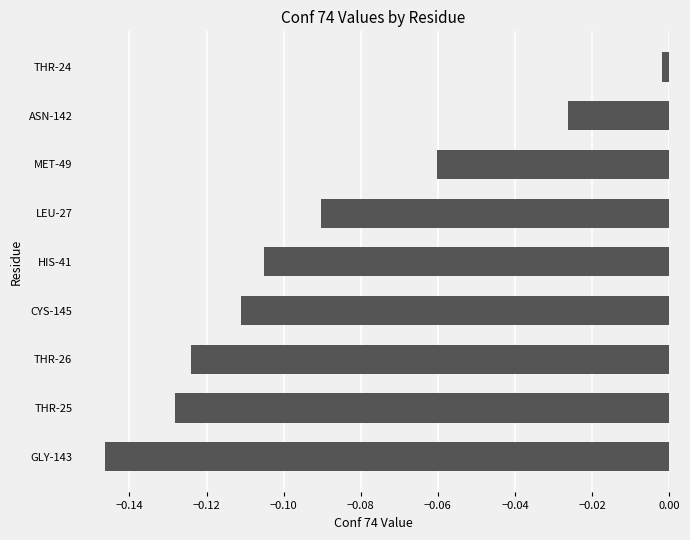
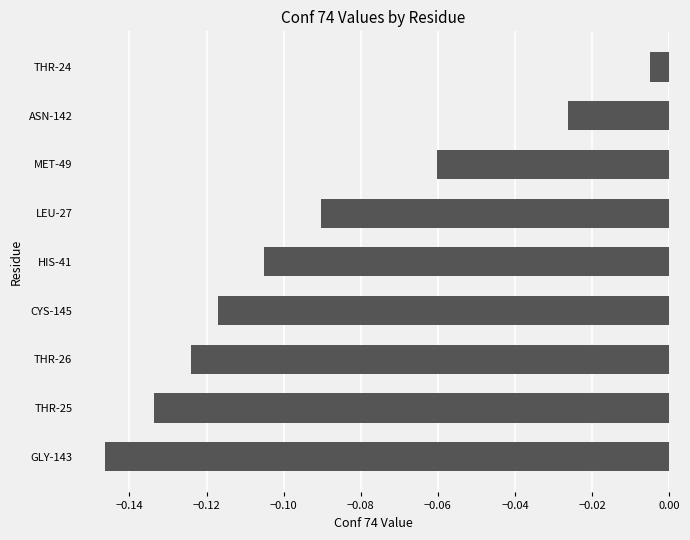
  {
-   "THR-24": -0.002,
+   "THR-24": -0.005,
    "ASN-142": -0.026,
    "MET-49": -0.060,
    "LEU-27": -0.090,
    "HIS-41": -0.105,
-   "CYS-145": -0.111,
+   "CYS-145": -0.117,
    "THR-26": -0.124,
-   "THR-25": -0.128,
+   "THR-25": -0.134,
    "GLY-143": -0.146
  }
